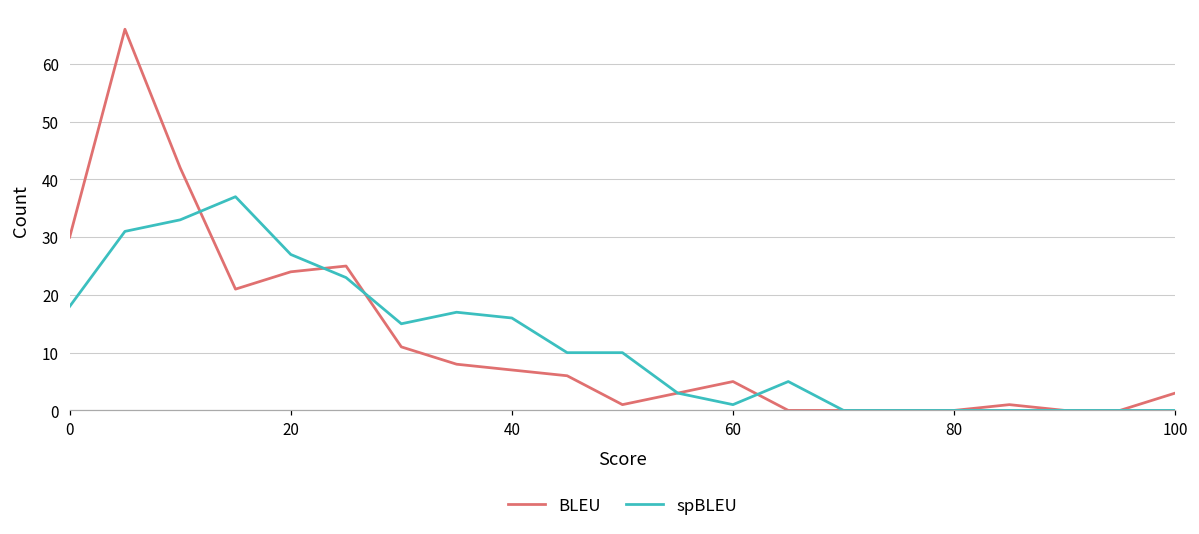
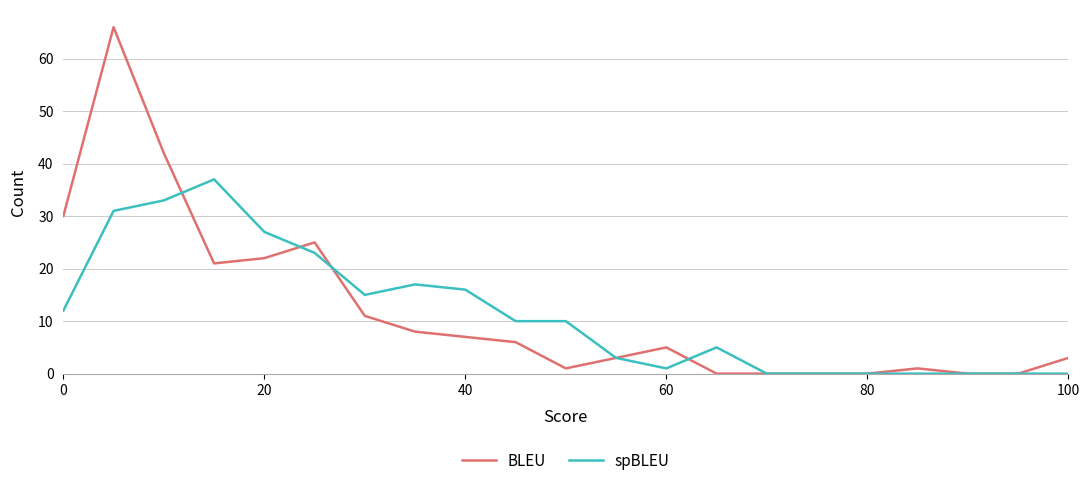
  {
    "BLEU": {
      "0": 30,
-     "20": 24,
+     "20": 22,
      "40": 7,
      "60": 5,
      "100": 3
    },
    "spBLEU": {
-     "0": 18,
+     "0": 12,
      "20": 27,
      "40": 16,
      "60": 1,
      "100": 0
    }
  }
